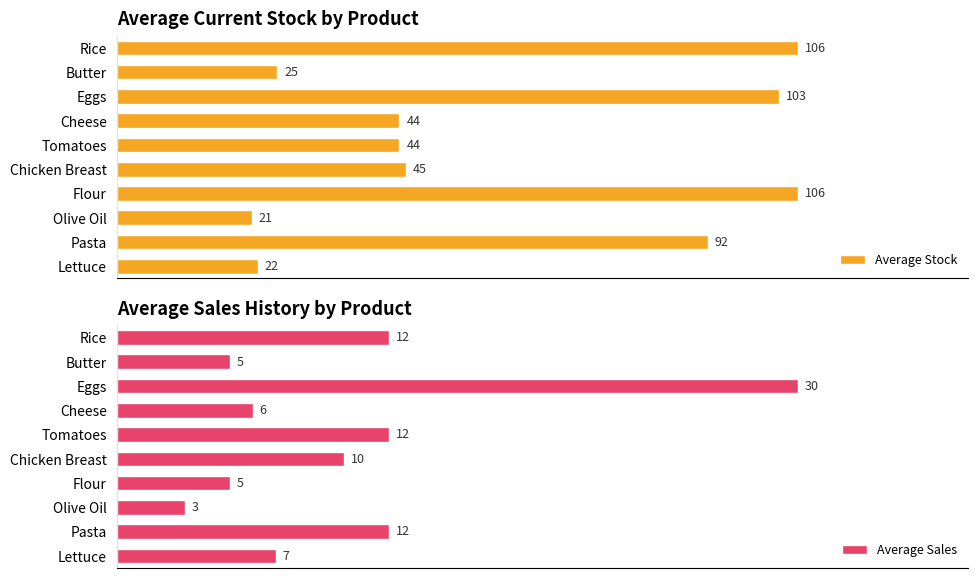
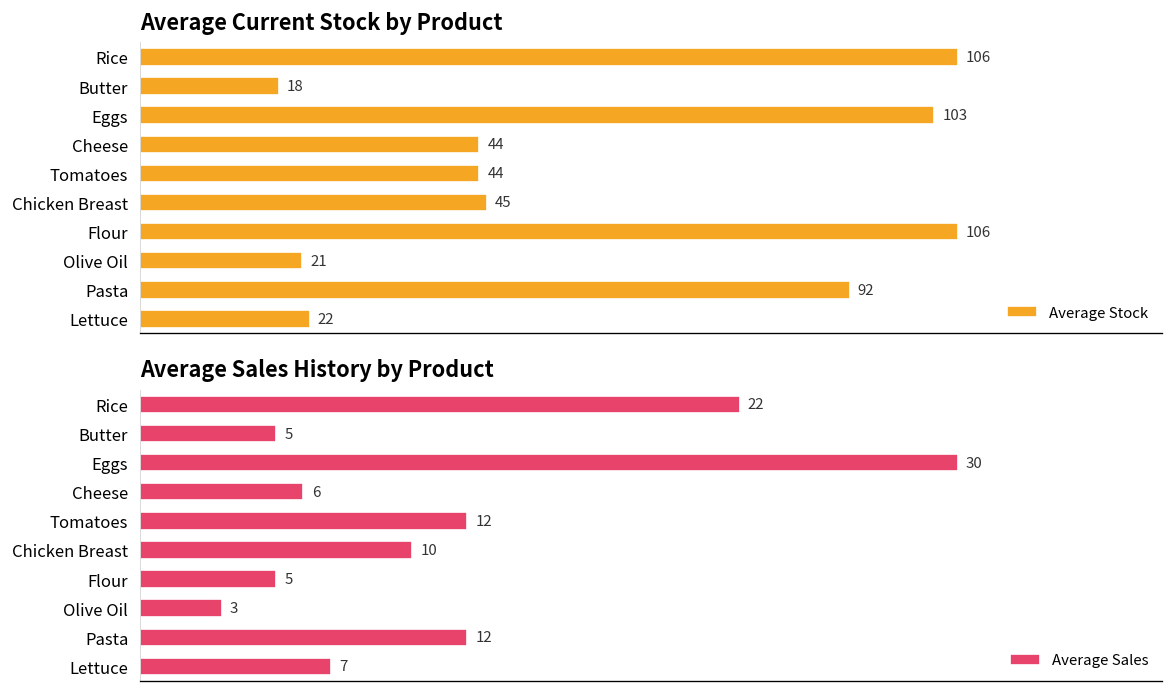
  {
    "Average Current Stock by Product": {
      "Rice": 106,
-     "Butter": 25,
+     "Butter": 18,
      "Eggs": 103,
      "Cheese": 44,
      "Tomatoes": 44,
      "Chicken Breast": 45,
      "Flour": 106,
      "Olive Oil": 21,
      "Pasta": 92,
      "Lettuce": 22
    },
    "Average Sales History by Product": {
-     "Rice": 12,
+     "Rice": 22,
      "Butter": 5,
      "Eggs": 30,
      "Cheese": 6,
      "Tomatoes": 12,
      "Chicken Breast": 10,
      "Flour": 5,
      "Olive Oil": 3,
      "Pasta": 12,
      "Lettuce": 7
    }
  }
